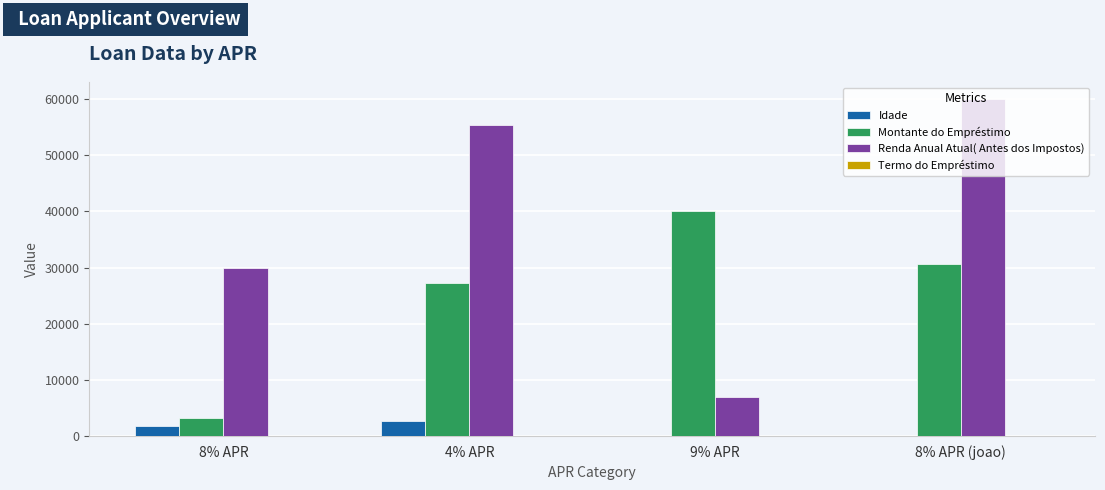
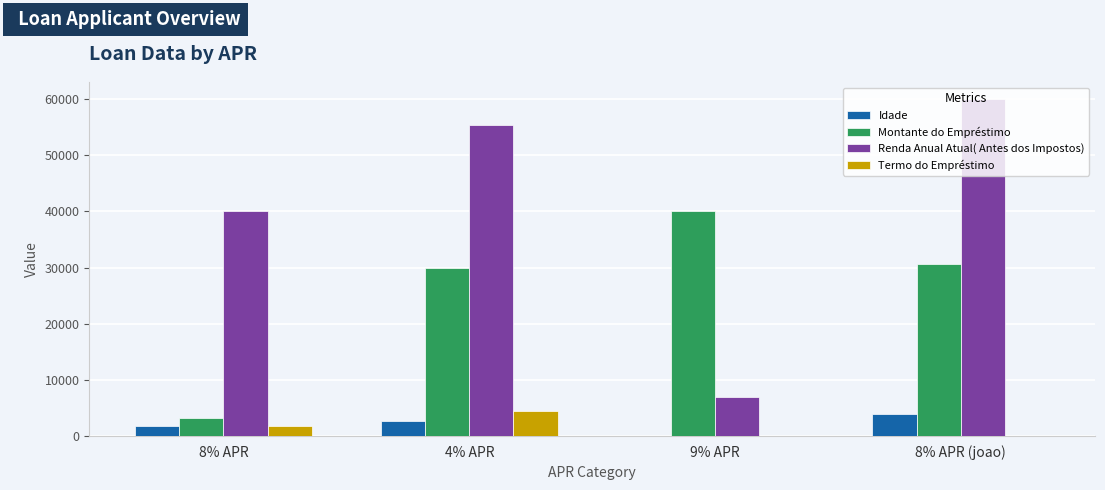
  {
    "Idade": {
      "8% APR": 2000,
      "4% APR": 3000,
-     "8% APR (joao)": 0
+     "8% APR (joao)": 4000
    },
    "Montante do Empréstimo": {
      "8% APR": 3000,
-     "4% APR": 27000,
+     "4% APR": 30000,
      "9% APR": 40000,
      "8% APR (joao)": 31000
    },
    "Renda Anual Atual( Antes dos Impostos)": {
-     "8% APR": 30000,
+     "8% APR": 40000,
      "4% APR": 55000,
      "9% APR": 7000
    },
    "Termo do Empréstimo": {
-     "8% APR": 0,
-     "4% APR": 0
+     "8% APR": 2000,
+     "4% APR": 4000
    }
  }
